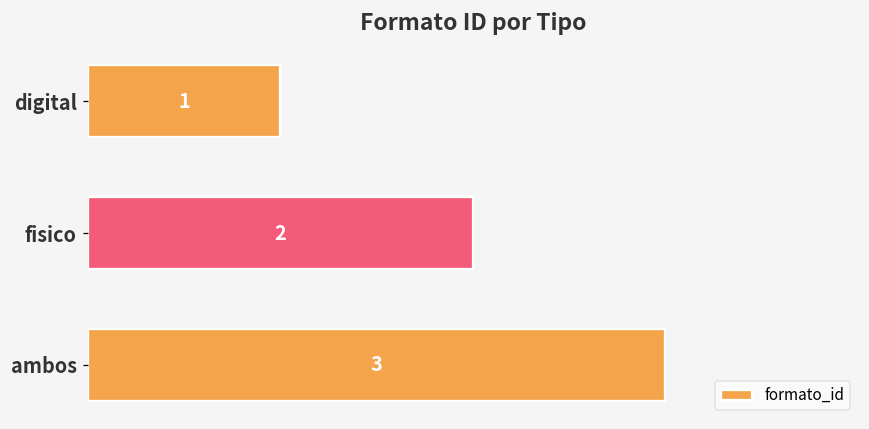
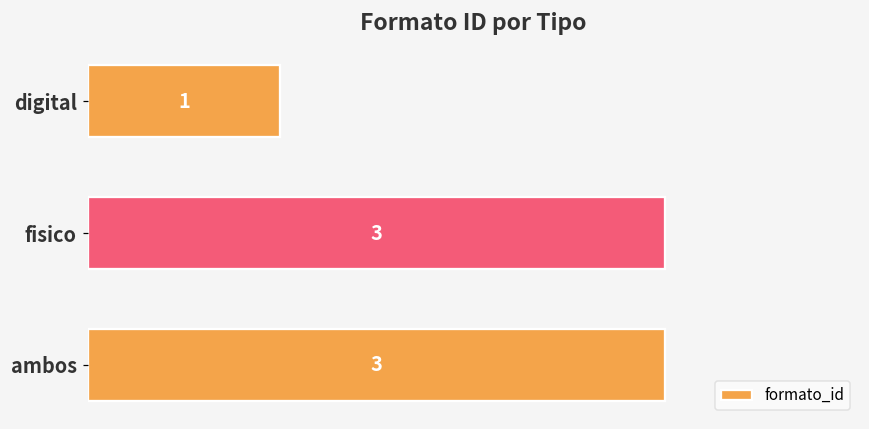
  {
    "digital": 1,
-   "fisico": 2,
+   "fisico": 3,
    "ambos": 3
  }
